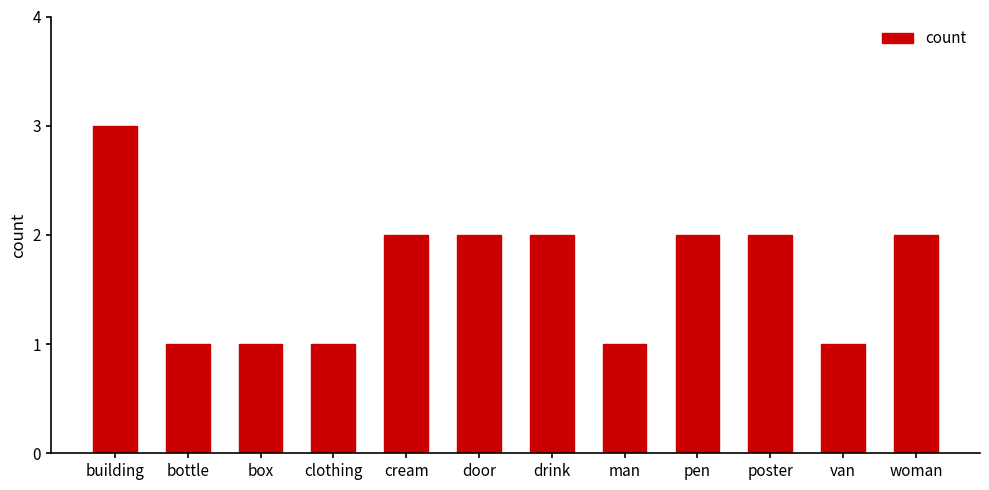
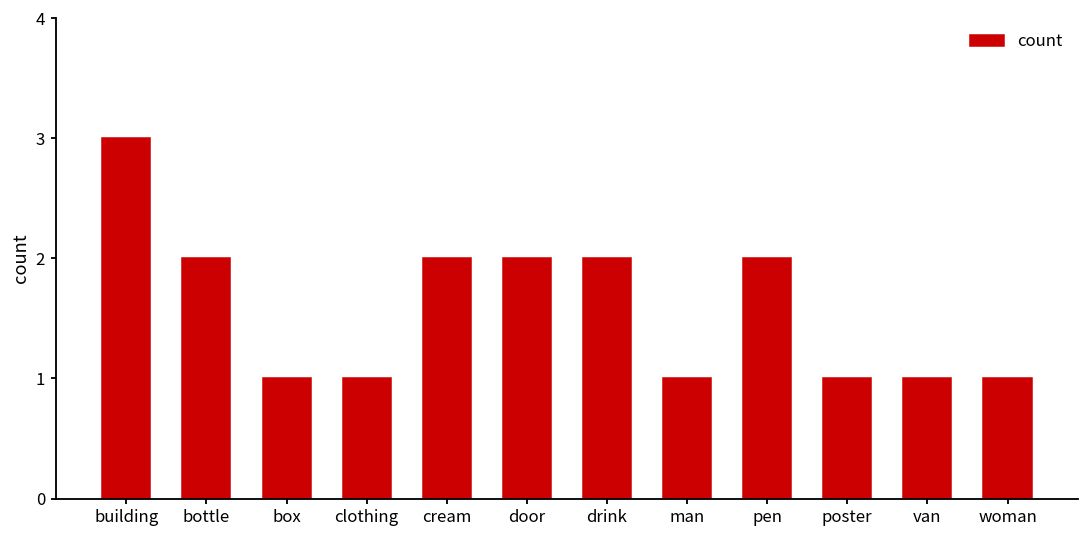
  {
    "building": 3,
-   "bottle": 1,
+   "bottle": 2,
    "box": 1,
    "clothing": 1,
    "cream": 2,
    "door": 2,
    "drink": 2,
    "man": 1,
    "pen": 2,
-   "poster": 2,
+   "poster": 1,
    "van": 1,
-   "woman": 2
+   "woman": 1
  }
